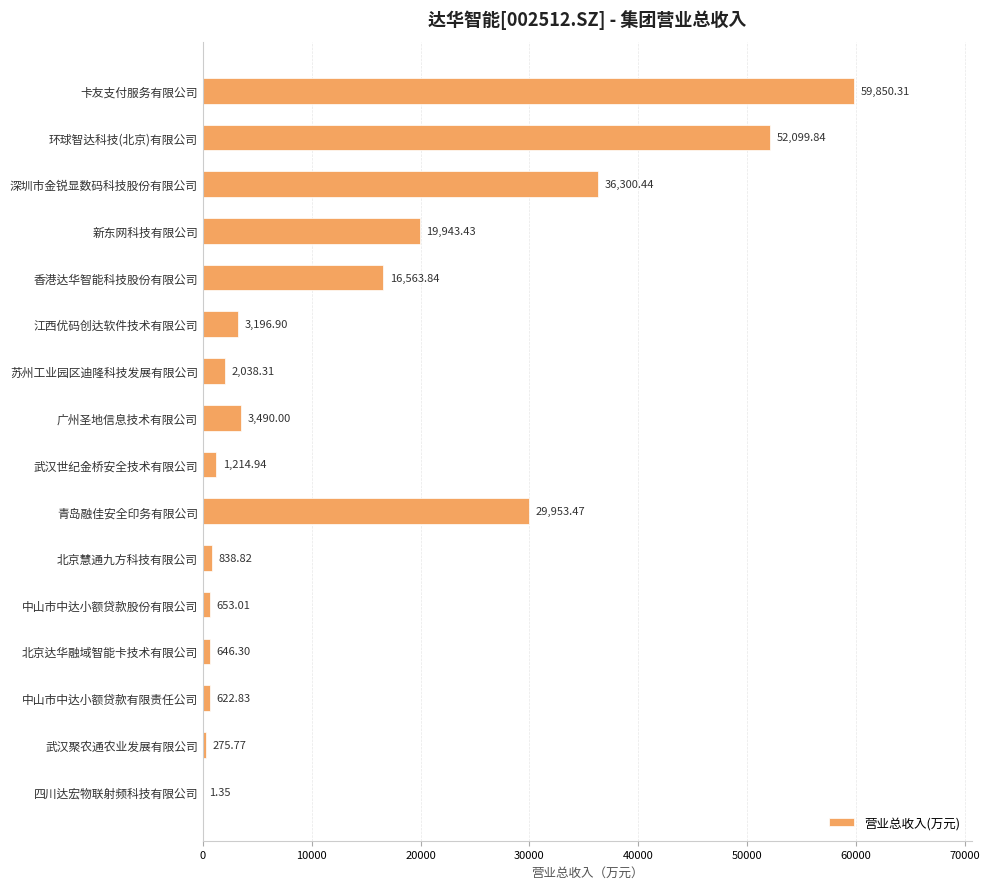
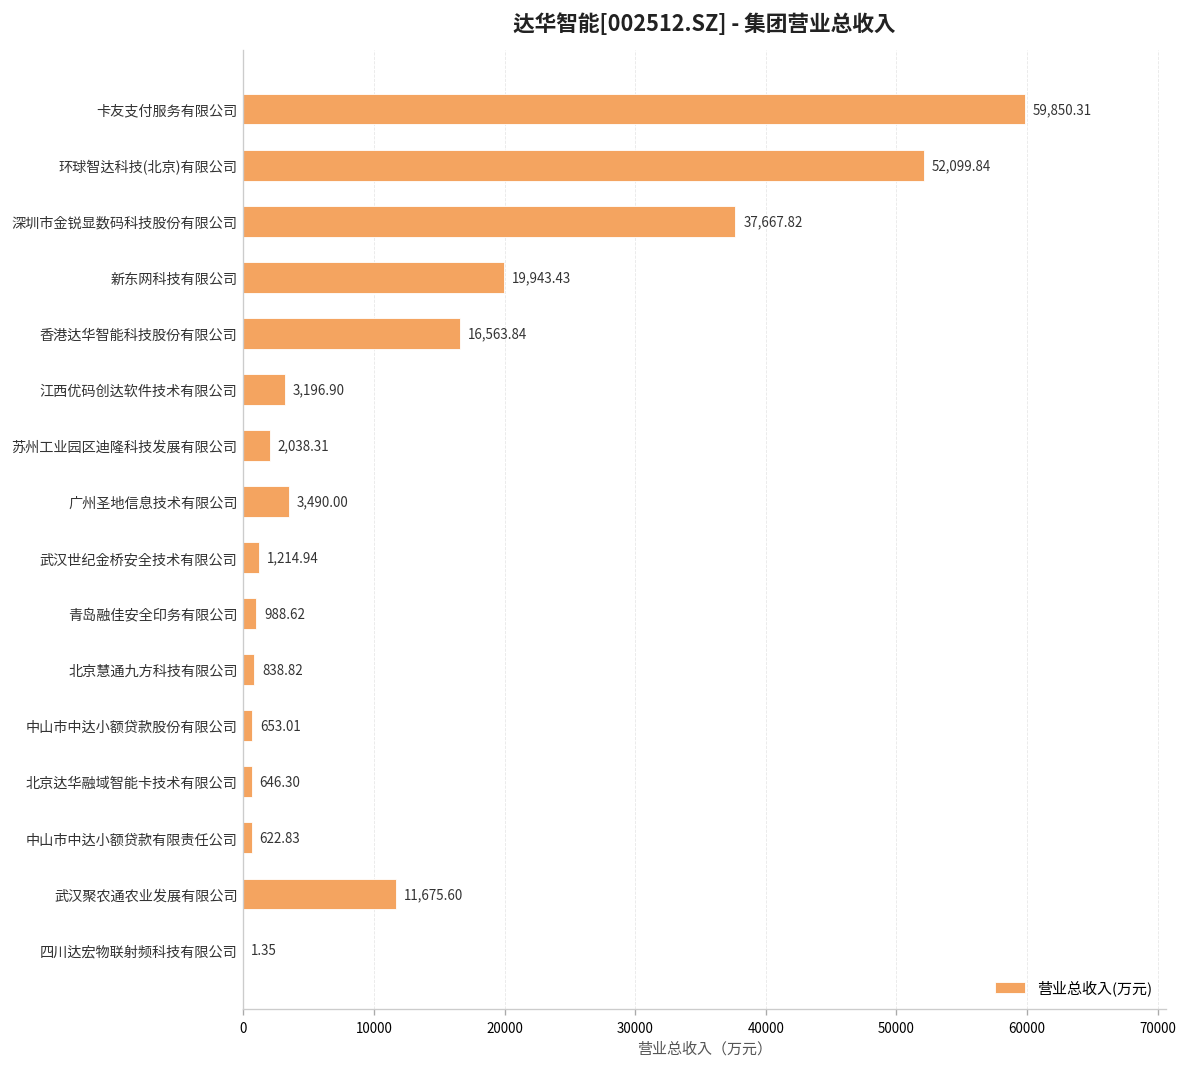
  {
    "卡友支付服务有限公司": "59,850.31",
    "环球智达科技(北京)有限公司": "52,099.84",
-   "深圳市金锐显数码科技股份有限公司": "36,300.44",
+   "深圳市金锐显数码科技股份有限公司": "37,667.82",
    "新东网科技有限公司": "19,943.43",
    "香港达华智能科技股份有限公司": "16,563.84",
    "江西优码创达软件技术有限公司": "3,196.90",
    "苏州工业园区迪隆科技发展有限公司": "2,038.31",
    "广州圣地信息技术有限公司": "3,490.00",
    "武汉世纪金桥安全技术有限公司": "1,214.94",
-   "青岛融佳安全印务有限公司": "29,953.47",
+   "青岛融佳安全印务有限公司": "988.62",
    "北京慧通九方科技有限公司": "838.82",
    "中山市中达小额贷款股份有限公司": "653.01",
    "北京达华融域智能卡技术有限公司": "646.30",
    "中山市中达小额贷款有限责任公司": "622.83",
-   "武汉聚农通农业发展有限公司": "275.77",
+   "武汉聚农通农业发展有限公司": "11,675.60",
    "四川达宏物联射频科技有限公司": "1.35"
  }
